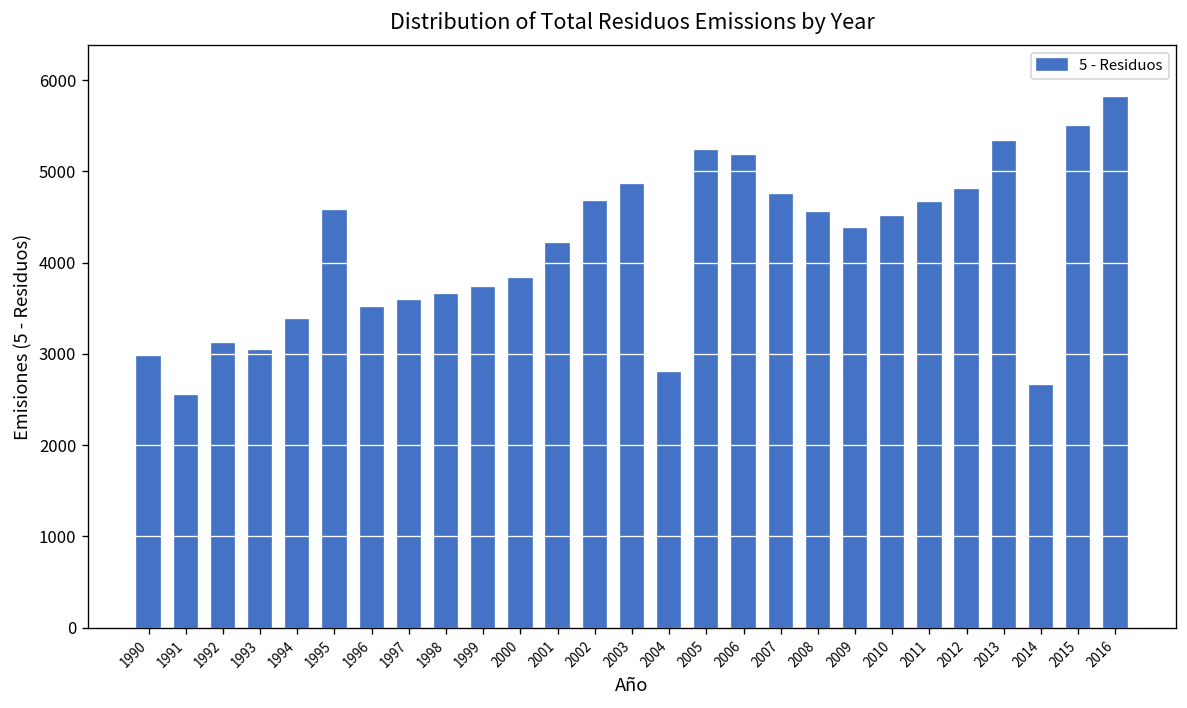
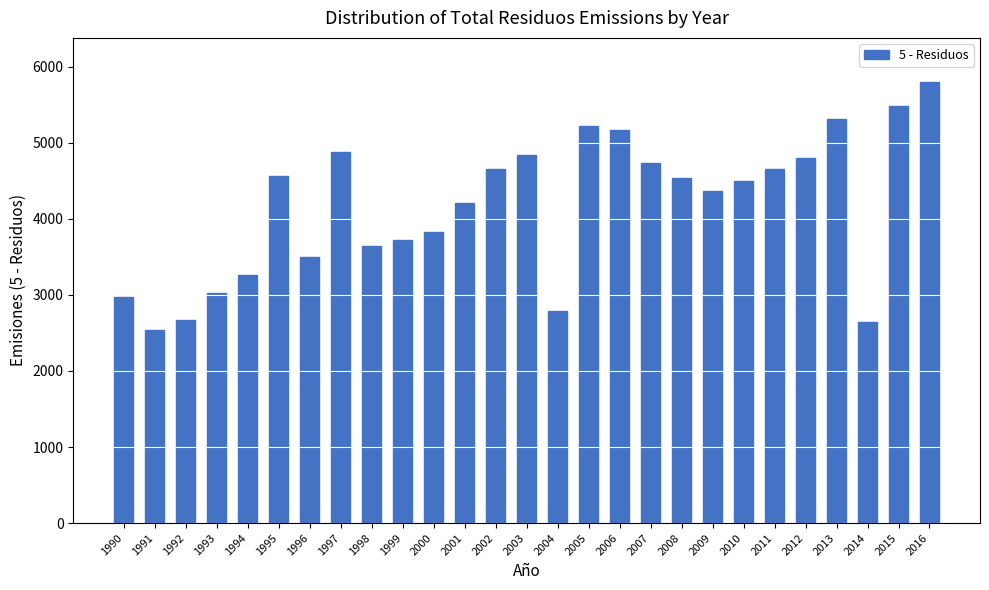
  {
    "1990": 3000,
    "1991": 2500,
-   "1992": 3100,
+   "1992": 2700,
    "1993": 3000,
-   "1994": 3400,
+   "1994": 3300,
    "1995": 4600,
    "1996": 3500,
-   "1997": 3600,
+   "1997": 4900,
    "1998": 3600,
    "1999": 3700,
    "2000": 3800,
    "2001": 4200,
    "2002": 4700,
    "2003": 4800,
    "2004": 2800,
    "2005": 5200,
    "2006": 5200,
    "2007": 4700,
    "2008": 4500,
    "2009": 4400,
    "2010": 4500,
    "2011": 4700,
    "2012": 4800,
    "2013": 5300,
    "2014": 2600,
    "2015": 5500,
    "2016": 5800
  }
